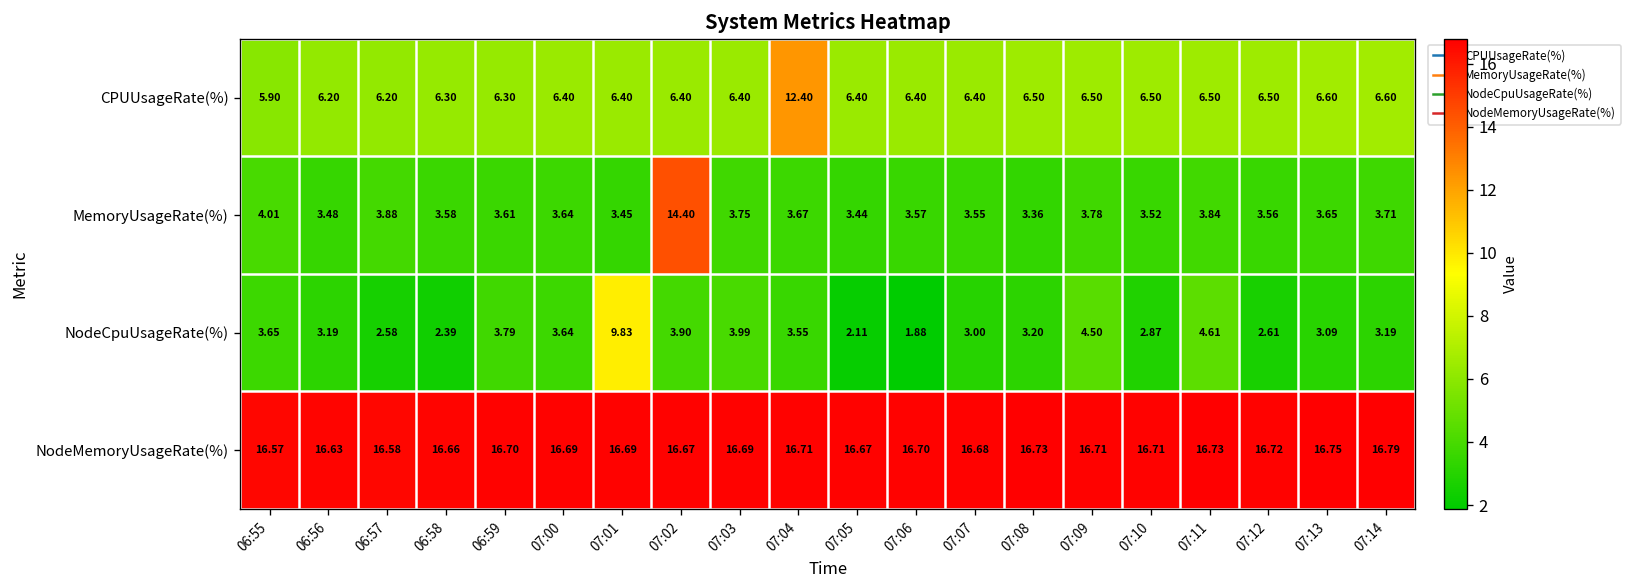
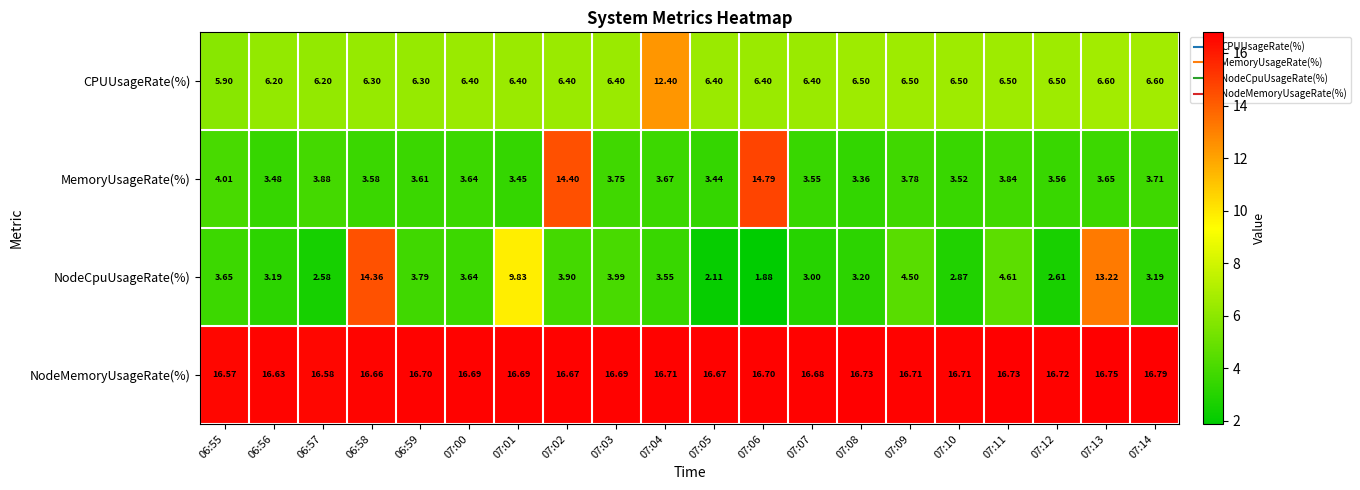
  {
    "CPUUsageRate(%)": {
      "06:55": 5.90,
      "06:56": 6.20,
      "06:57": 6.20,
      "06:58": 6.30,
      "06:59": 6.30,
      "07:00": 6.40,
      "07:01": 6.40,
      "07:02": 6.40,
      "07:03": 6.40,
      "07:04": 12.40,
      "07:05": 6.40,
      "07:06": 6.40,
      "07:07": 6.40,
      "07:08": 6.50,
      "07:09": 6.50,
      "07:10": 6.50,
      "07:11": 6.50,
      "07:12": 6.50,
      "07:13": 6.60,
      "07:14": 6.60
    },
    "MemoryUsageRate(%)": {
      "06:55": 4.01,
      "06:56": 3.48,
      "06:57": 3.88,
      "06:58": 3.58,
      "06:59": 3.61,
      "07:00": 3.64,
      "07:01": 3.45,
      "07:02": 14.40,
      "07:03": 3.75,
      "07:04": 3.67,
      "07:05": 3.44,
-     "07:06": 3.57,
+     "07:06": 14.79,
      "07:07": 3.55,
      "07:08": 3.36,
      "07:09": 3.78,
      "07:10": 3.52,
      "07:11": 3.84,
      "07:12": 3.56,
      "07:13": 3.65,
      "07:14": 3.71
    },
    "NodeCpuUsageRate(%)": {
      "06:55": 3.65,
      "06:56": 3.19,
      "06:57": 2.58,
-     "06:58": 2.39,
+     "06:58": 14.36,
      "06:59": 3.79,
      "07:00": 3.64,
      "07:01": 9.83,
      "07:02": 3.90,
      "07:03": 3.99,
      "07:04": 3.55,
      "07:05": 2.11,
      "07:06": 1.88,
      "07:07": 3.00,
      "07:08": 3.20,
      "07:09": 4.50,
      "07:10": 2.87,
      "07:11": 4.61,
      "07:12": 2.61,
-     "07:13": 3.09,
+     "07:13": 13.22,
      "07:14": 3.19
    },
    "NodeMemoryUsageRate(%)": {
      "06:55": 16.57,
      "06:56": 16.63,
      "06:57": 16.58,
      "06:58": 16.66,
      "06:59": 16.70,
      "07:00": 16.69,
      "07:01": 16.69,
      "07:02": 16.67,
      "07:03": 16.69,
      "07:04": 16.71,
      "07:05": 16.67,
      "07:06": 16.70,
      "07:07": 16.68,
      "07:08": 16.73,
      "07:09": 16.71,
      "07:10": 16.71,
      "07:11": 16.73,
      "07:12": 16.72,
      "07:13": 16.75,
      "07:14": 16.79
    }
  }
